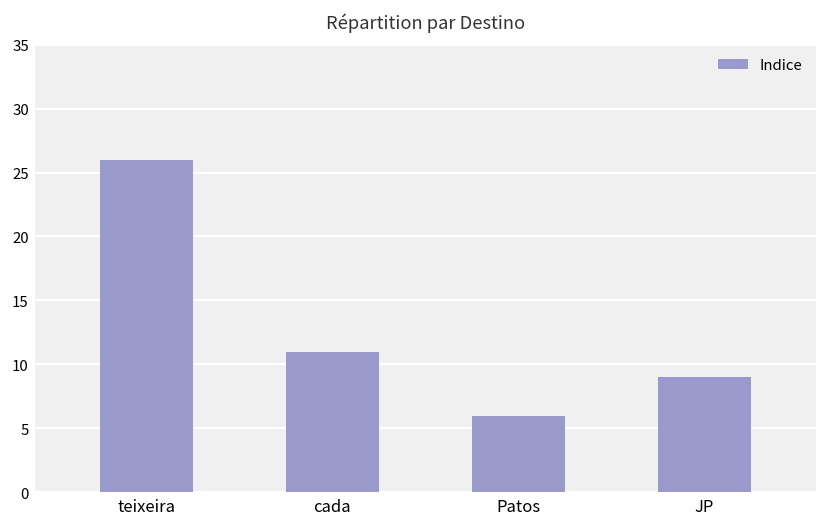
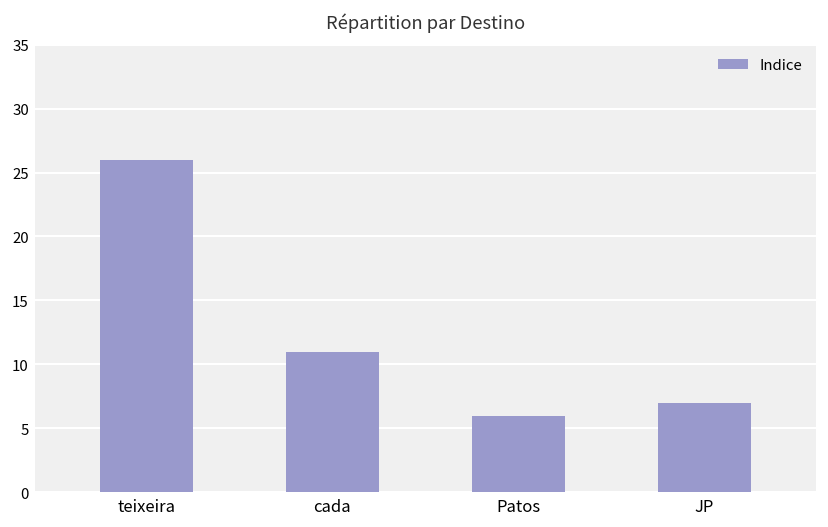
  {
    "teixeira": 26,
    "cada": 11,
    "Patos": 6,
-   "JP": 9
+   "JP": 7
  }
